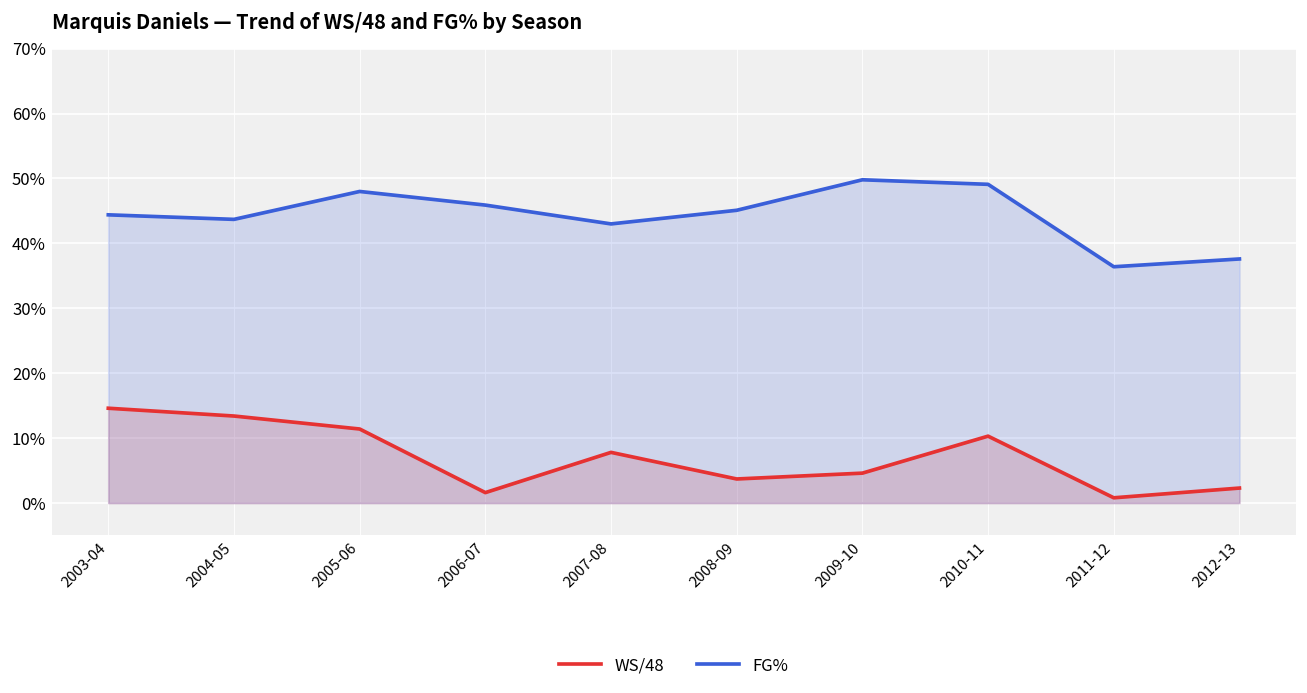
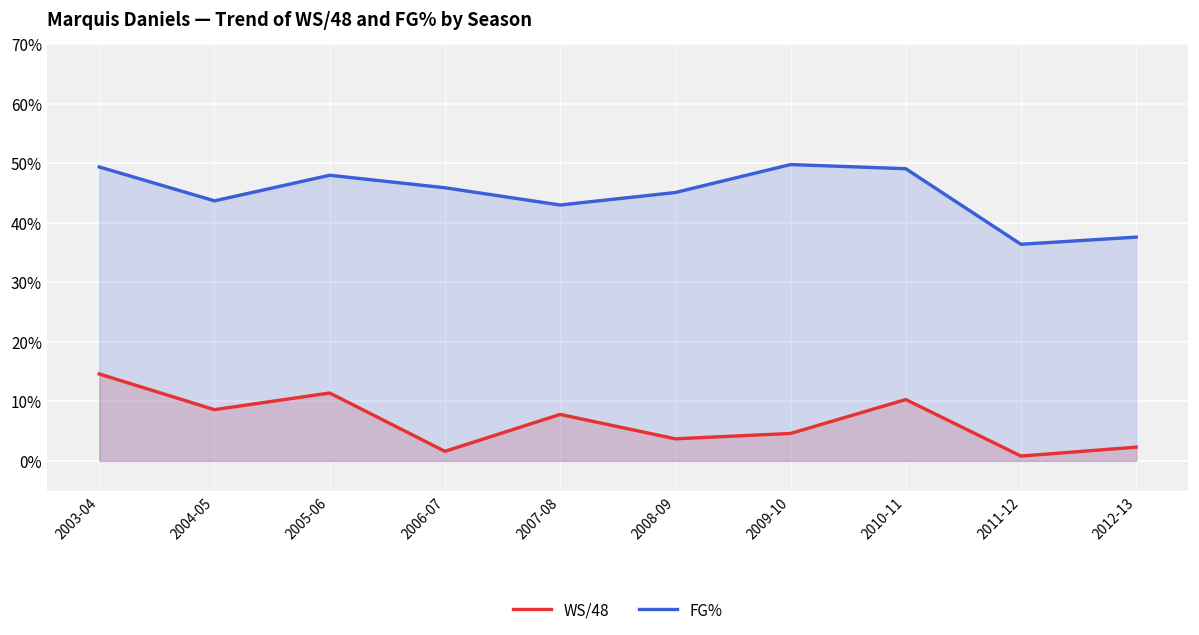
  {
    "WS/48": {
      "2003-04": "15%",
-     "2004-05": "13%",
+     "2004-05": "9%",
      "2005-06": "11%",
      "2006-07": "2%",
      "2007-08": "8%",
      "2008-09": "4%",
      "2009-10": "5%",
      "2010-11": "10%",
      "2011-12": "1%",
      "2012-13": "2%"
    },
    "FG%": {
-     "2003-04": "44%",
+     "2003-04": "49%",
      "2004-05": "44%",
      "2005-06": "48%",
      "2006-07": "46%",
      "2007-08": "43%",
      "2008-09": "45%",
      "2009-10": "50%",
      "2010-11": "49%",
      "2011-12": "36%",
      "2012-13": "38%"
    }
  }
